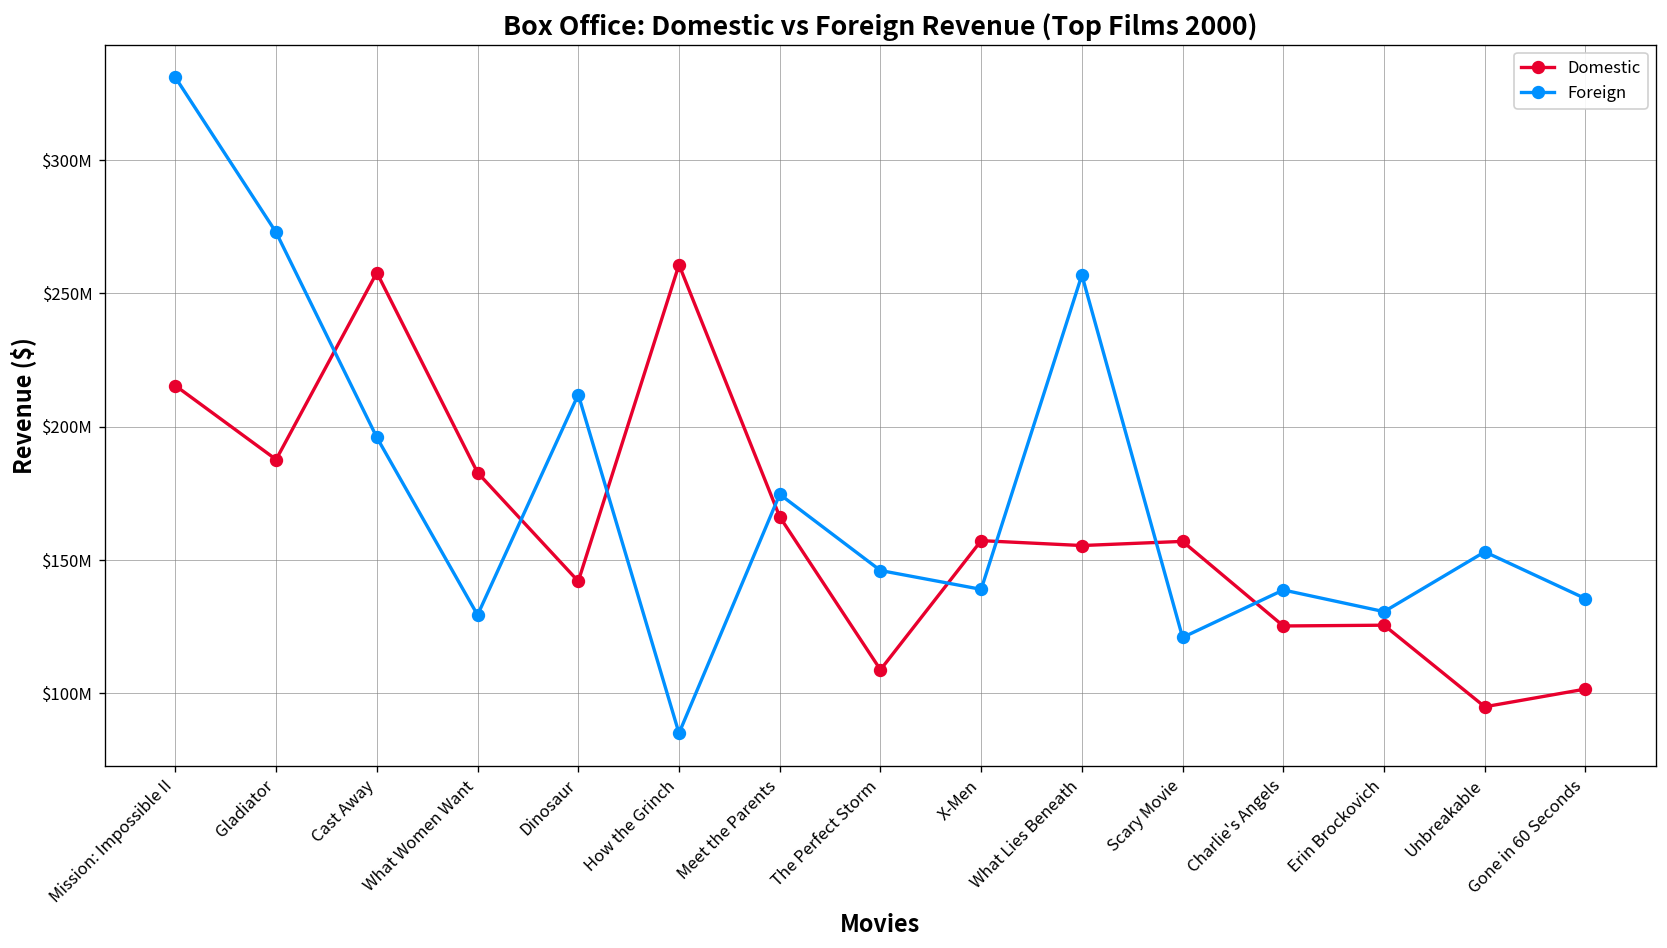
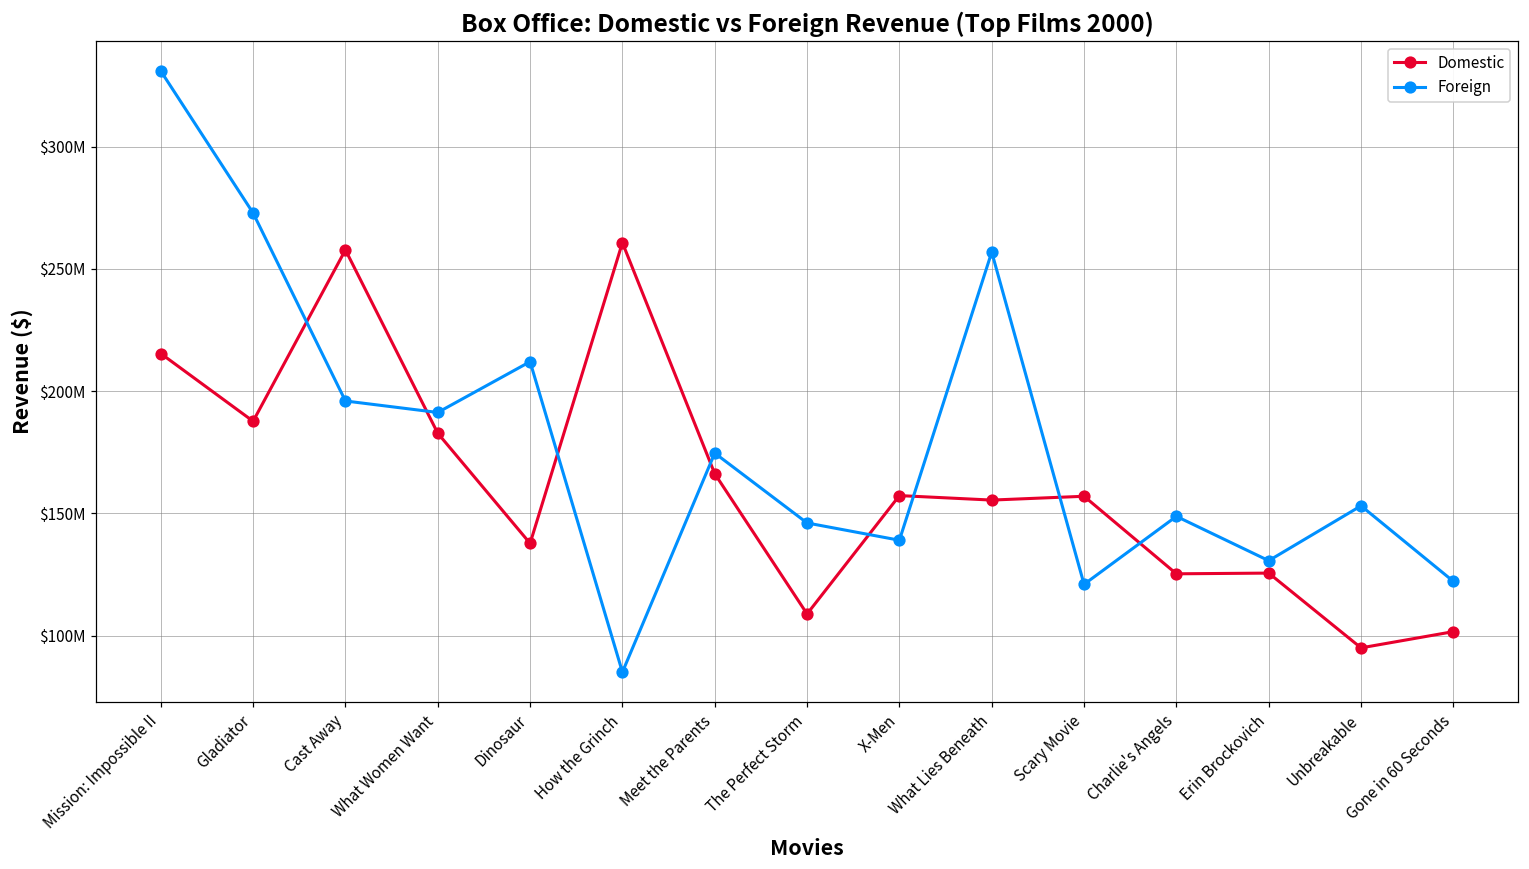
  {
    "Domestic": {
      "Mission: Impossible II": "$215000000",
      "Gladiator": "$188000000",
      "Cast Away": "$258000000",
      "What Women Want": "$183000000",
-     "Dinosaur": "$142000000",
+     "Dinosaur": "$138000000",
      "How the Grinch": "$261000000",
      "Meet the Parents": "$166000000",
      "The Perfect Storm": "$109000000",
      "X-Men": "$157000000",
      "What Lies Beneath": "$155000000",
      "Scary Movie": "$157000000",
      "Charlie's Angels": "$125000000",
      "Erin Brockovich": "$126000000",
      "Unbreakable": "$95000000",
      "Gone in 60 Seconds": "$102000000"
    },
    "Foreign": {
      "Mission: Impossible II": "$331000000",
      "Gladiator": "$273000000",
      "Cast Away": "$196000000",
-     "What Women Want": "$129000000",
+     "What Women Want": "$191000000",
      "Dinosaur": "$212000000",
      "How the Grinch": "$85000000",
      "Meet the Parents": "$175000000",
      "The Perfect Storm": "$146000000",
      "X-Men": "$139000000",
      "What Lies Beneath": "$257000000",
      "Scary Movie": "$121000000",
-     "Charlie's Angels": "$139000000",
+     "Charlie's Angels": "$149000000",
      "Erin Brockovich": "$131000000",
      "Unbreakable": "$153000000",
-     "Gone in 60 Seconds": "$136000000"
+     "Gone in 60 Seconds": "$122000000"
    }
  }
